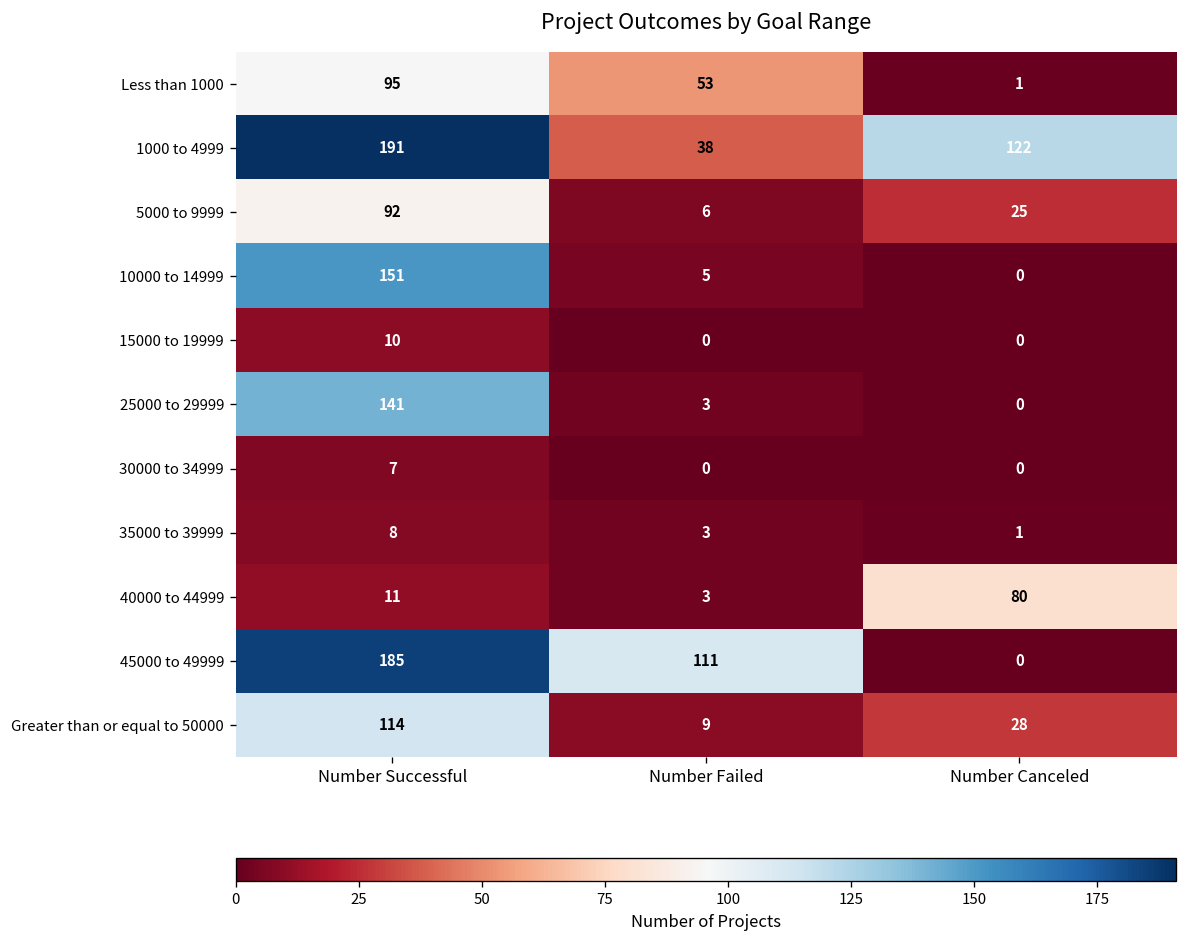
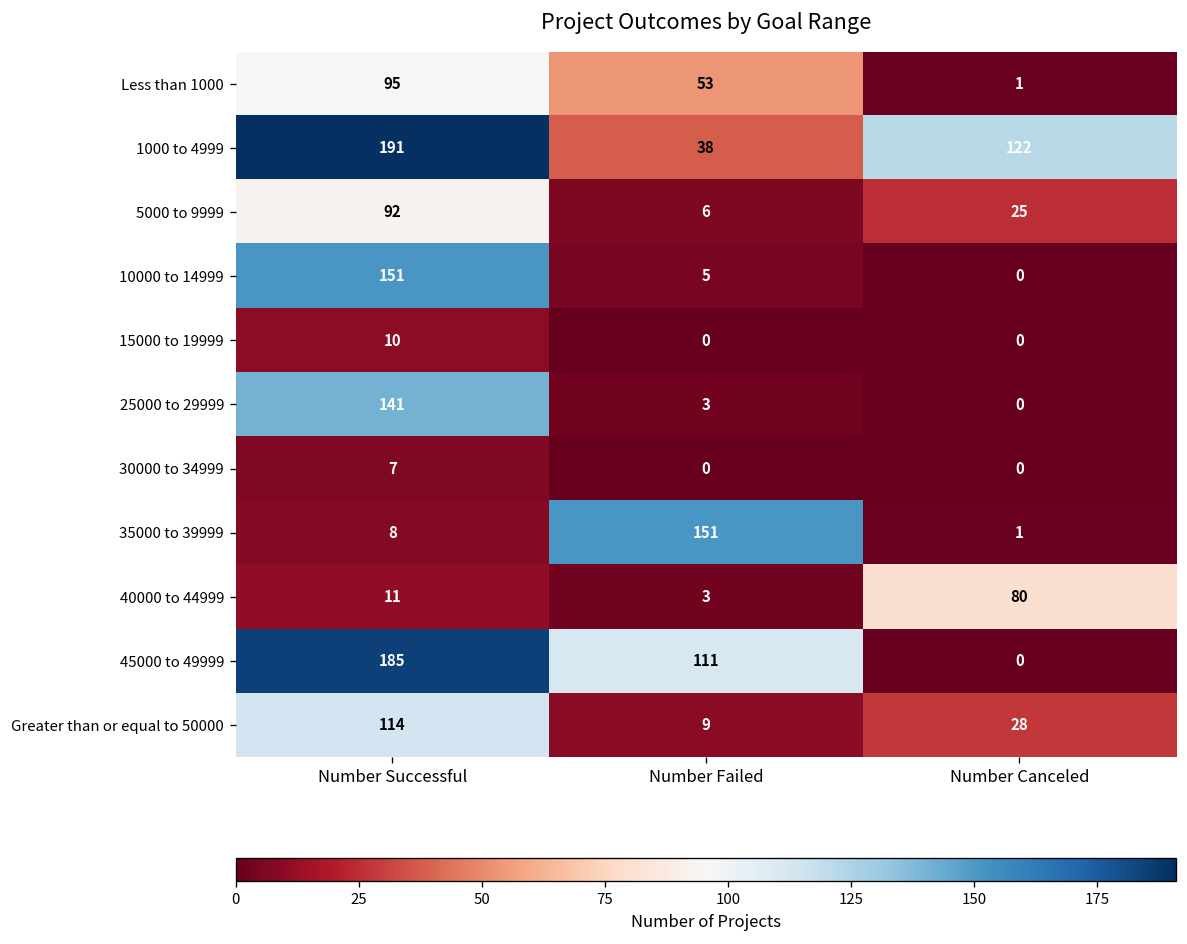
  {
    "Less than 1000": {
      "Number Successful": 95,
      "Number Failed": 53,
      "Number Canceled": 1
    },
    "1000 to 4999": {
      "Number Successful": 191,
      "Number Failed": 38,
      "Number Canceled": 122
    },
    "5000 to 9999": {
      "Number Successful": 92,
      "Number Failed": 6,
      "Number Canceled": 25
    },
    "10000 to 14999": {
      "Number Successful": 151,
      "Number Failed": 5,
      "Number Canceled": 0
    },
    "15000 to 19999": {
      "Number Successful": 10,
      "Number Failed": 0,
      "Number Canceled": 0
    },
    "25000 to 29999": {
      "Number Successful": 141,
      "Number Failed": 3,
      "Number Canceled": 0
    },
    "30000 to 34999": {
      "Number Successful": 7,
      "Number Failed": 0,
      "Number Canceled": 0
    },
    "35000 to 39999": {
      "Number Successful": 8,
-     "Number Failed": 3,
+     "Number Failed": 151,
      "Number Canceled": 1
    },
    "40000 to 44999": {
      "Number Successful": 11,
      "Number Failed": 3,
      "Number Canceled": 80
    },
    "45000 to 49999": {
      "Number Successful": 185,
      "Number Failed": 111,
      "Number Canceled": 0
    },
    "Greater than or equal to 50000": {
      "Number Successful": 114,
      "Number Failed": 9,
      "Number Canceled": 28
    }
  }
